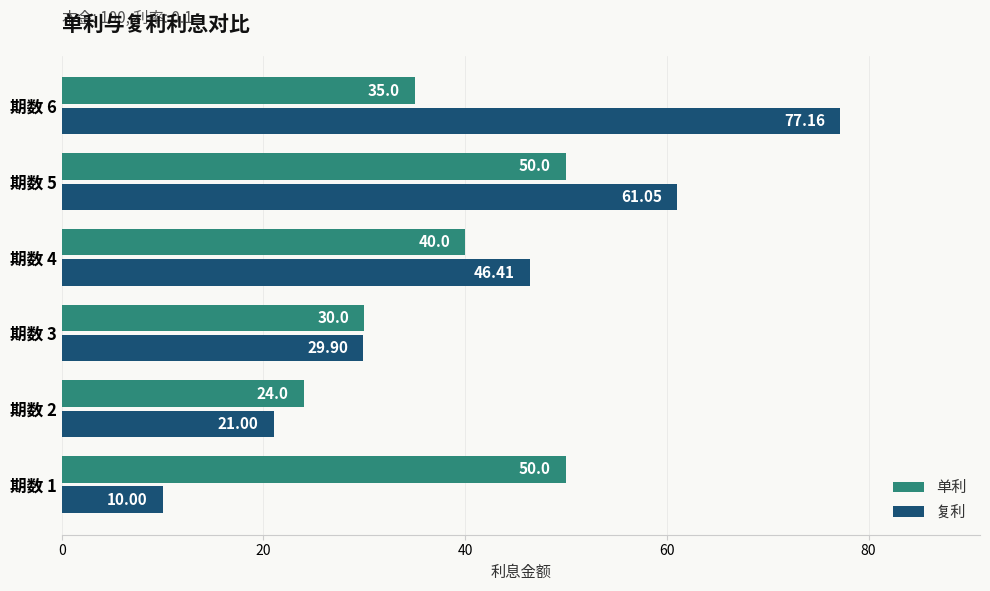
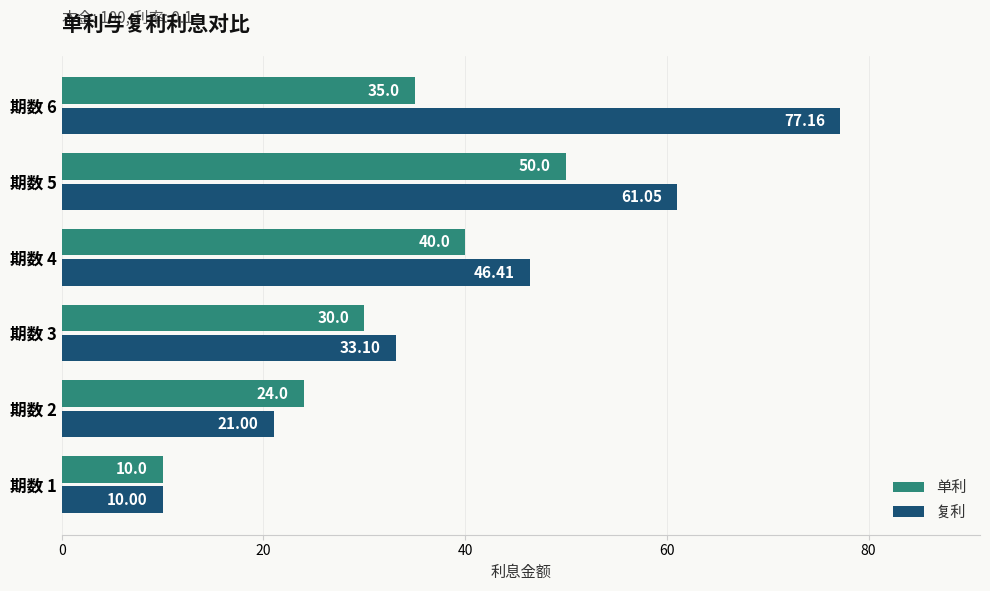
  {
    "单利": {
      "期数 6": 35.0,
      "期数 5": 50.0,
      "期数 4": 40.0,
      "期数 3": 30.0,
      "期数 2": 24.0,
-     "期数 1": 50.0
+     "期数 1": 10.0
    },
    "复利": {
      "期数 6": 77.16,
      "期数 5": 61.05,
      "期数 4": 46.41,
-     "期数 3": 29.90,
+     "期数 3": 33.10,
      "期数 2": 21.00,
      "期数 1": 10.00
    }
  }
